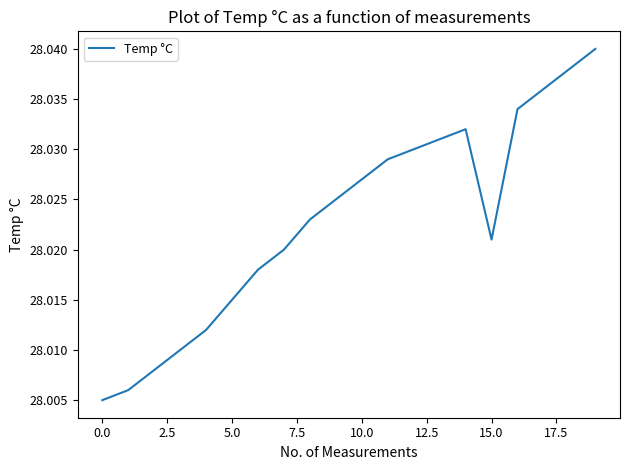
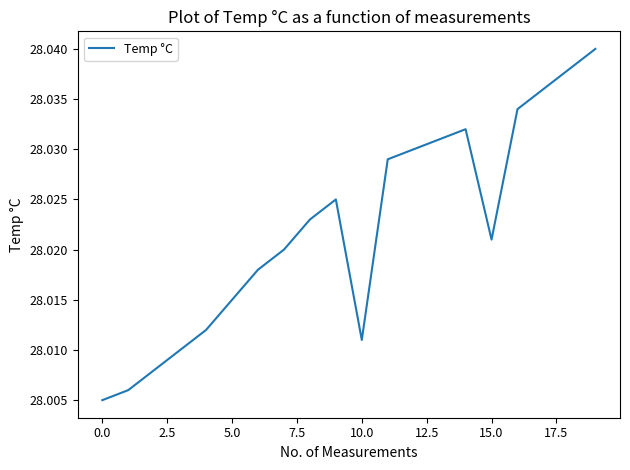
  {
    "0.0": 28.005,
    "5.0": 28.015,
-   "10.0": 28.027,
+   "10.0": 28.011,
    "15.0": 28.021
  }
